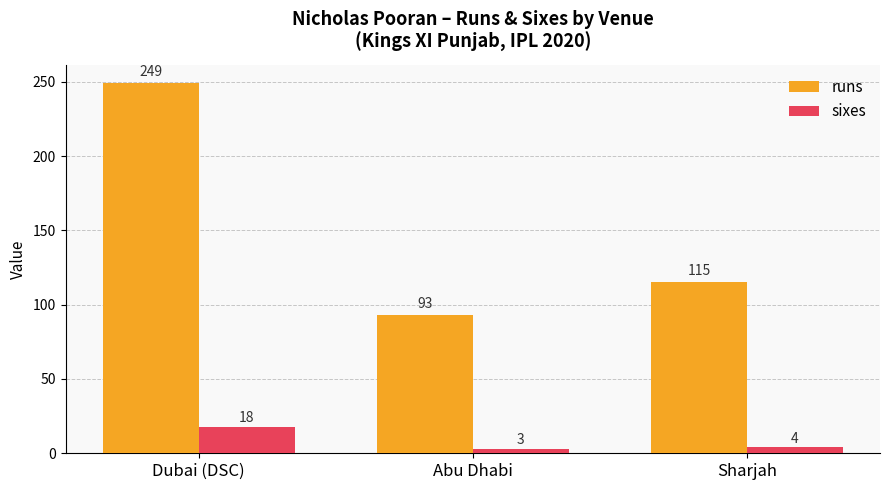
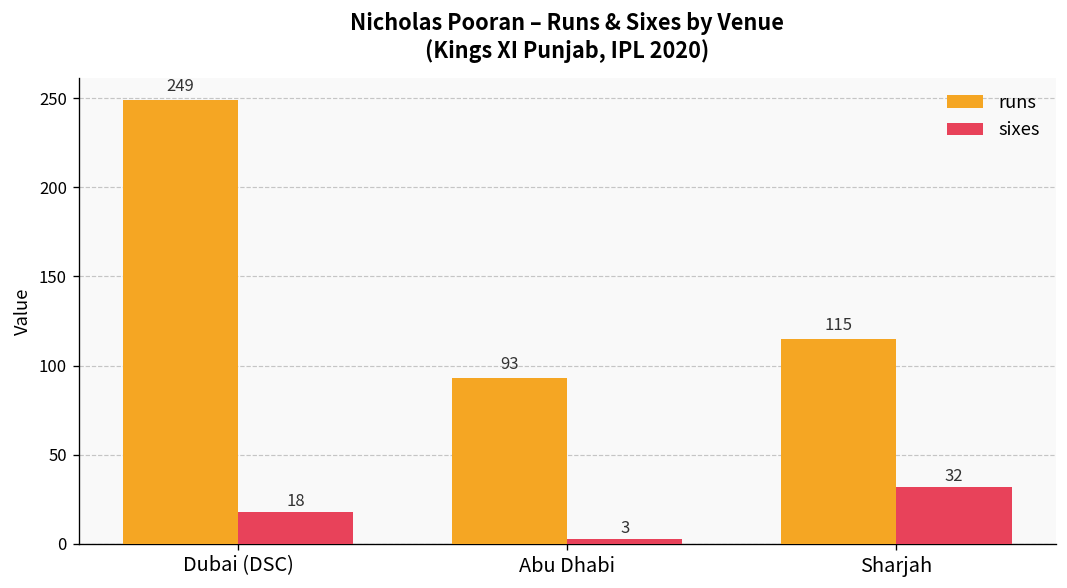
  {
    "runs": {
      "Dubai (DSC)": 249,
      "Abu Dhabi": 93,
      "Sharjah": 115
    },
    "sixes": {
      "Dubai (DSC)": 18,
      "Abu Dhabi": 3,
-     "Sharjah": 4
+     "Sharjah": 32
    }
  }
